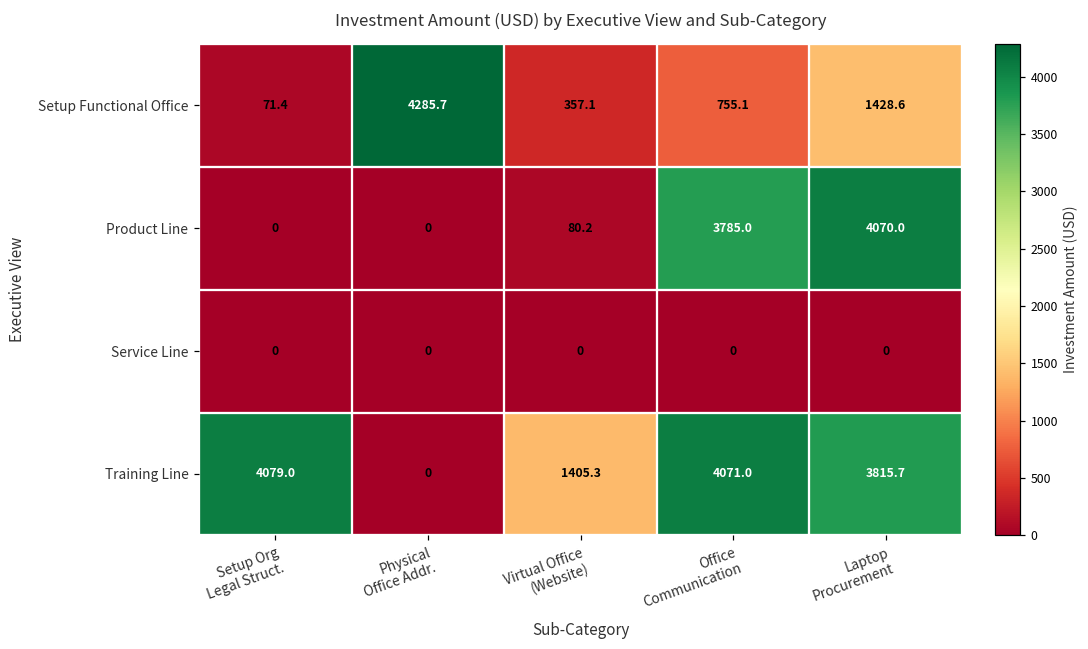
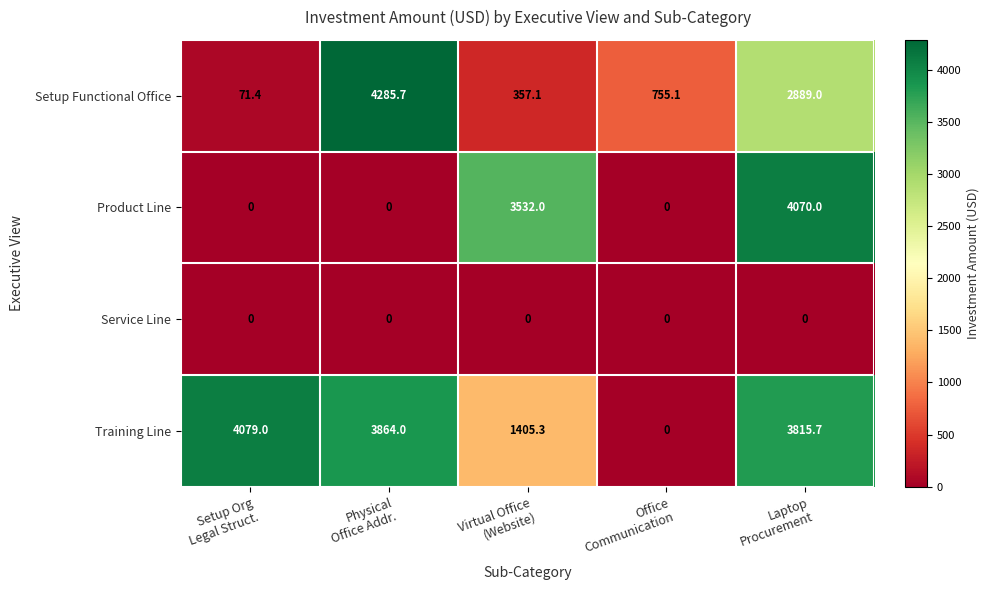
  {
    "Setup Functional Office": {
      "Setup Org Legal Struct.": 71.4,
      "Physical Office Addr.": 4285.7,
      "Virtual Office (Website)": 357.1,
      "Office Communication": 755.1,
-     "Laptop Procurement": 1428.6
+     "Laptop Procurement": 2889.0
    },
    "Product Line": {
      "Setup Org Legal Struct.": 0,
      "Physical Office Addr.": 0,
-     "Virtual Office (Website)": 80.2,
-     "Office Communication": 3785.0,
+     "Virtual Office (Website)": 3532.0,
+     "Office Communication": 0,
      "Laptop Procurement": 4070.0
    },
    "Service Line": {
      "Setup Org Legal Struct.": 0,
      "Physical Office Addr.": 0,
      "Virtual Office (Website)": 0,
      "Office Communication": 0,
      "Laptop Procurement": 0
    },
    "Training Line": {
      "Setup Org Legal Struct.": 4079.0,
-     "Physical Office Addr.": 0,
+     "Physical Office Addr.": 3864.0,
      "Virtual Office (Website)": 1405.3,
-     "Office Communication": 4071.0,
+     "Office Communication": 0,
      "Laptop Procurement": 3815.7
    }
  }
